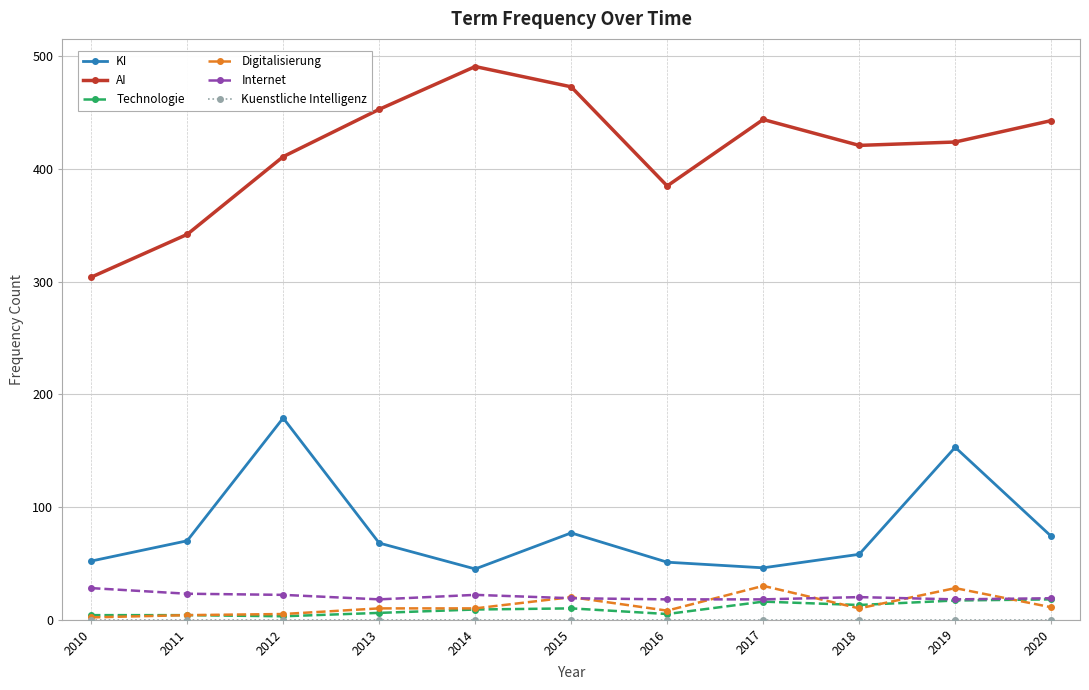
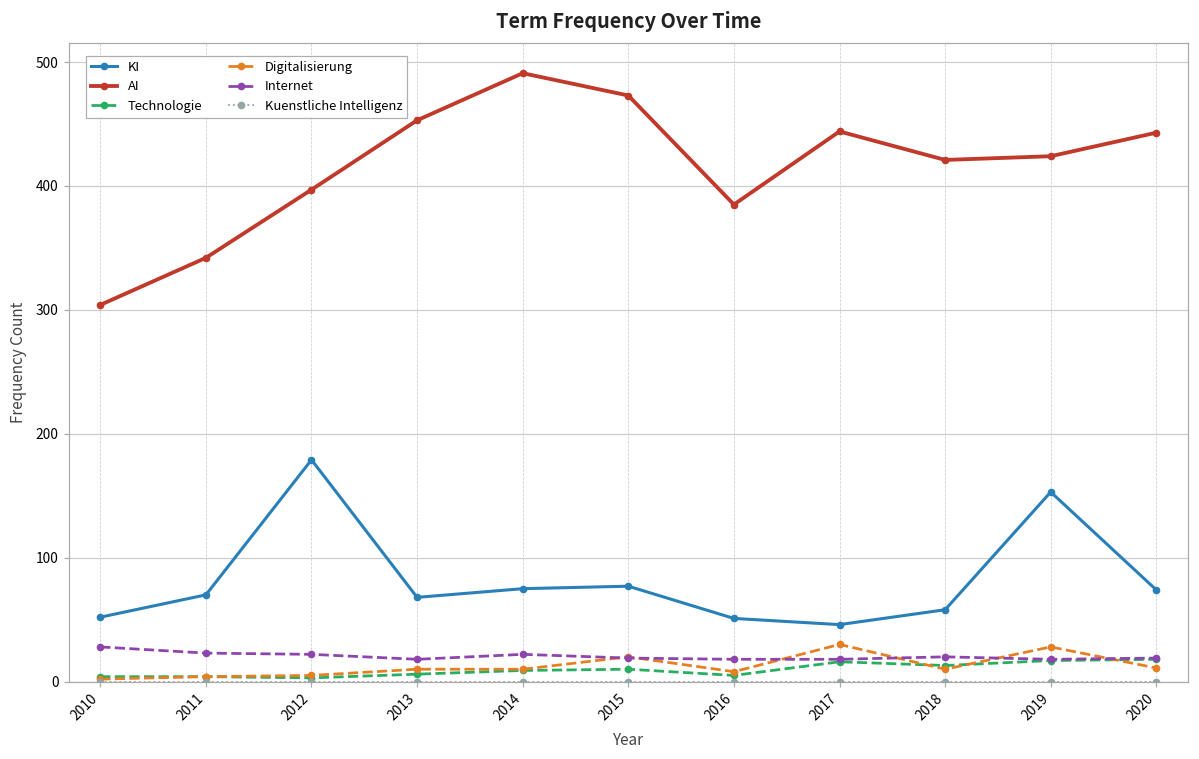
  {
    "KI": {
      "2010": 52,
      "2011": 70,
      "2012": 179,
      "2013": 68,
-     "2014": 45,
+     "2014": 75,
      "2015": 77,
      "2016": 51,
      "2017": 46,
      "2018": 58,
      "2019": 153,
      "2020": 74
    },
    "AI": {
      "2010": 304,
      "2011": 342,
-     "2012": 411,
+     "2012": 397,
      "2013": 453,
      "2014": 491,
      "2015": 473,
      "2016": 385,
      "2017": 444,
      "2018": 421,
      "2019": 424,
      "2020": 443
    },
    "Technologie": {
      "2013": 6,
      "2015": 10,
      "2016": 5,
      "2018": 13
    },
    "Digitalisierung": {
      "2013": 10,
      "2016": 8,
      "2017": 30,
      "2018": 10,
      "2019": 28,
      "2020": 11
    },
    "Internet": {
      "2010": 28,
      "2011": 23,
      "2012": 22,
      "2013": 18,
      "2014": 22,
      "2016": 18,
      "2018": 20
    },
    "Kuenstliche Intelligenz": {
      "2011": 0,
      "2012": 0,
      "2013": 0,
      "2014": 0,
      "2015": 0,
      "2016": 0,
      "2017": 0,
      "2018": 0,
      "2019": 0,
      "2020": 0
    }
  }
